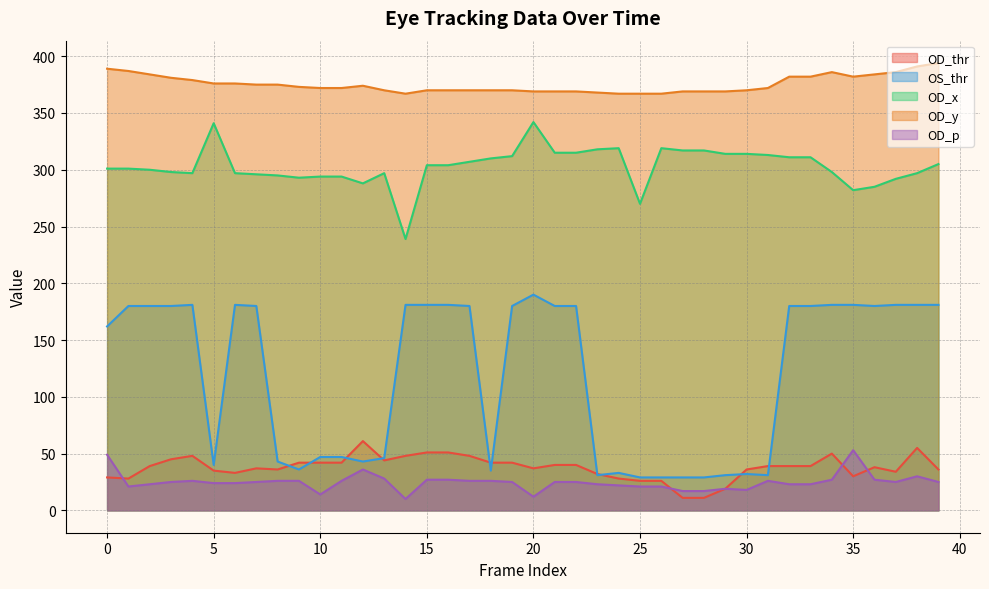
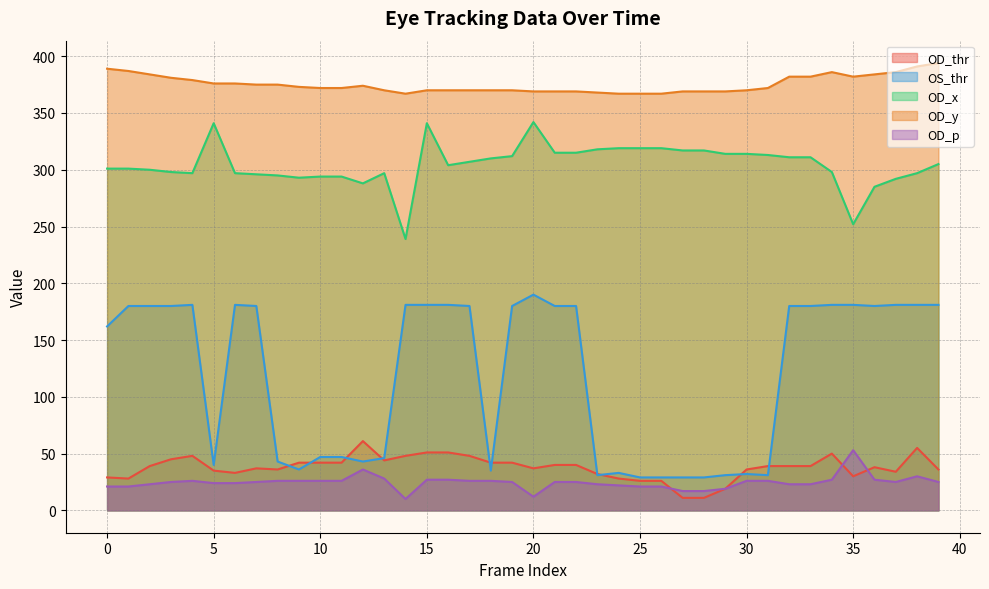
  {
    "OS_thr": {
      "0": 162,
      "5": 40,
      "10": 47,
      "15": 181,
      "20": 190,
      "25": 29,
      "30": 32,
      "35": 181
    },
    "OD_x": {
      "0": 301,
      "5": 341,
      "10": 294,
-     "15": 304,
+     "15": 341,
      "20": 342,
-     "25": 270,
+     "25": 319,
      "30": 314,
-     "35": 282
+     "35": 252
    },
    "OD_p": {
-     "0": 49,
+     "0": 21,
      "5": 24,
-     "10": 14,
+     "10": 26,
      "15": 27,
      "20": 12,
      "25": 21,
-     "30": 18,
+     "30": 26,
      "35": 53
    }
  }
